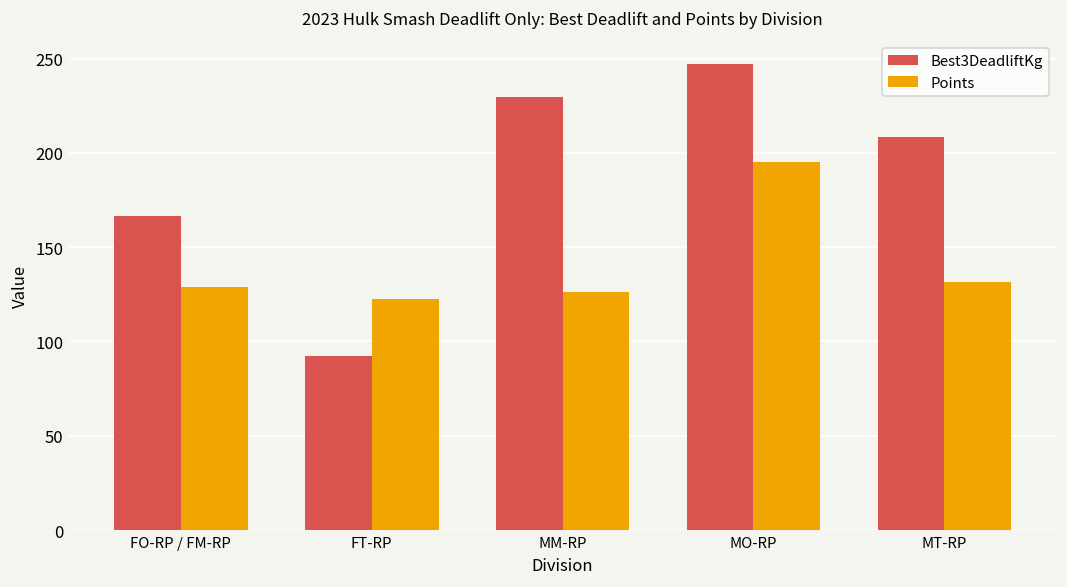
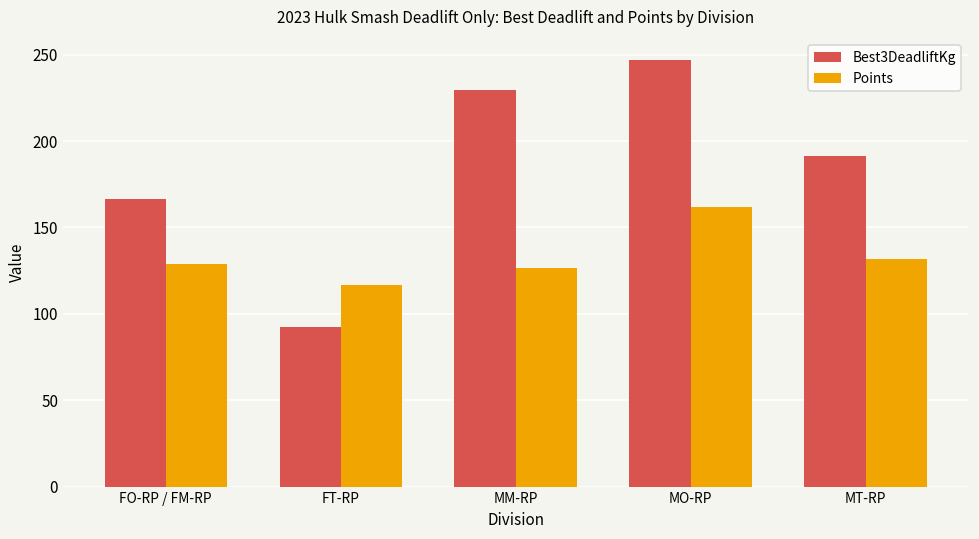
  {
    "Best3DeadliftKg": {
      "FO-RP / FM-RP": 166,
      "FT-RP": 93,
      "MM-RP": 230,
      "MO-RP": 247,
-     "MT-RP": 208
+     "MT-RP": 191
    },
    "Points": {
      "FO-RP / FM-RP": 129,
-     "FT-RP": 123,
+     "FT-RP": 117,
      "MM-RP": 126,
-     "MO-RP": 195,
+     "MO-RP": 162,
      "MT-RP": 132
    }
  }
